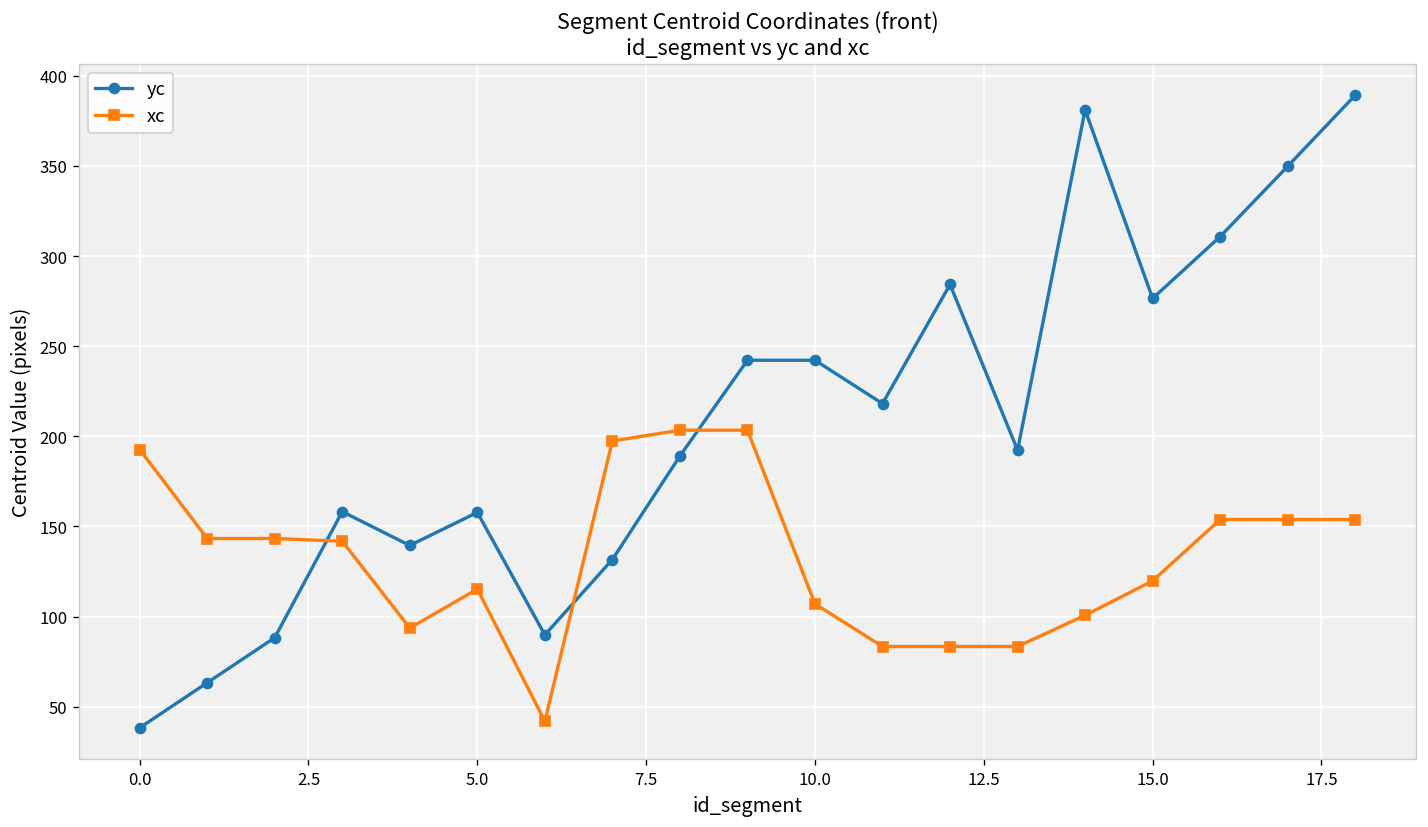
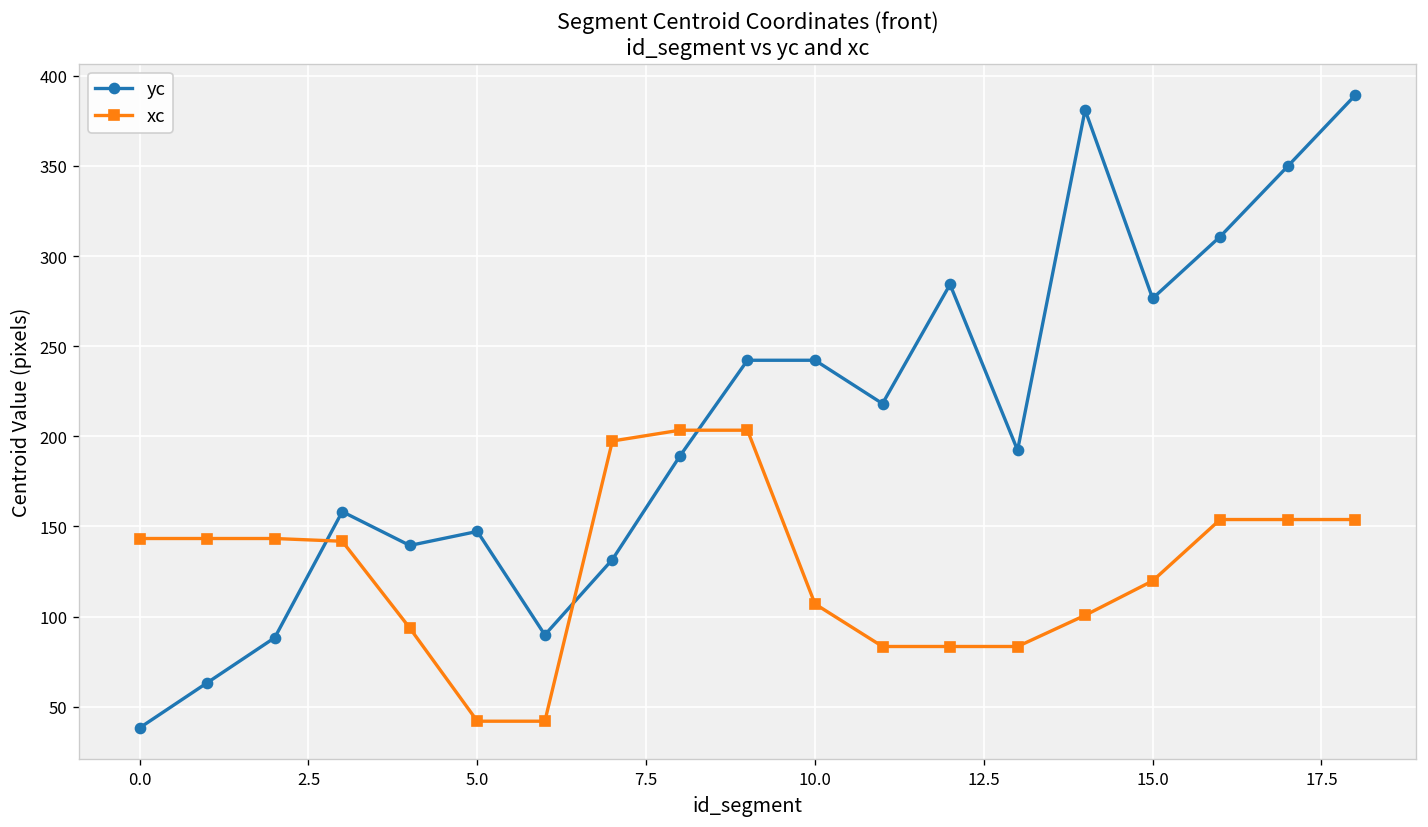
  {
    "yc": {
      "0.0": 38,
-     "5.0": 158,
+     "5.0": 147,
      "10.0": 242,
      "15.0": 276
    },
    "xc": {
-     "0.0": 193,
-     "5.0": 115,
+     "0.0": 143,
+     "5.0": 42,
      "10.0": 107,
      "15.0": 120
    }
  }
